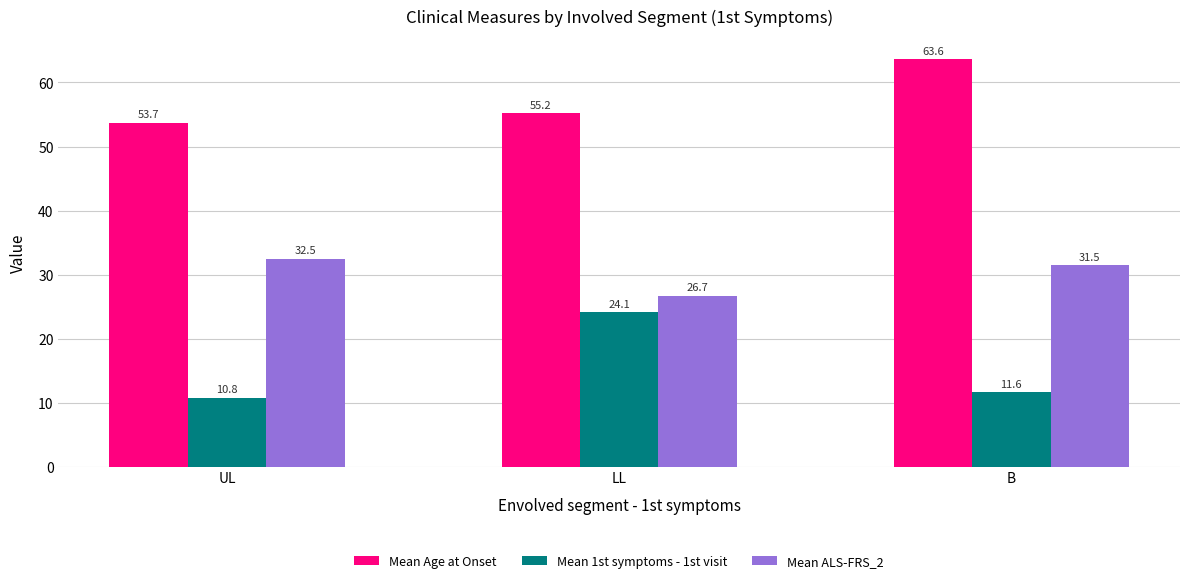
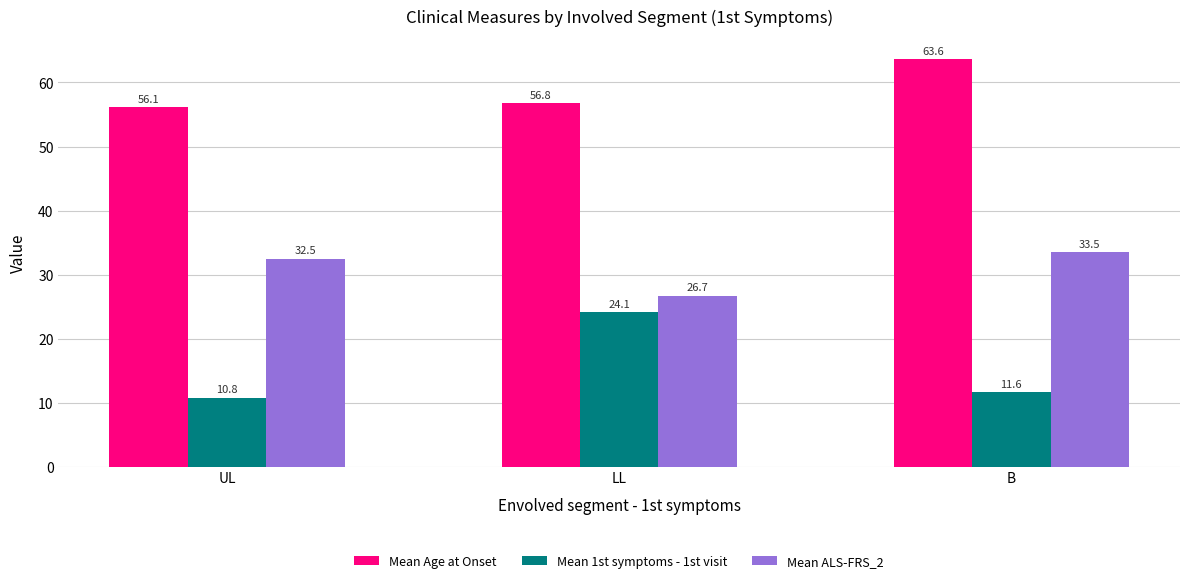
  {
    "Mean Age at Onset": {
-     "UL": 53.7,
-     "LL": 55.2,
+     "UL": 56.1,
+     "LL": 56.8,
      "B": 63.6
    },
    "Mean 1st symptoms - 1st visit": {
      "UL": 10.8,
      "LL": 24.1,
      "B": 11.6
    },
    "Mean ALS-FRS_2": {
      "UL": 32.5,
      "LL": 26.7,
-     "B": 31.5
+     "B": 33.5
    }
  }
